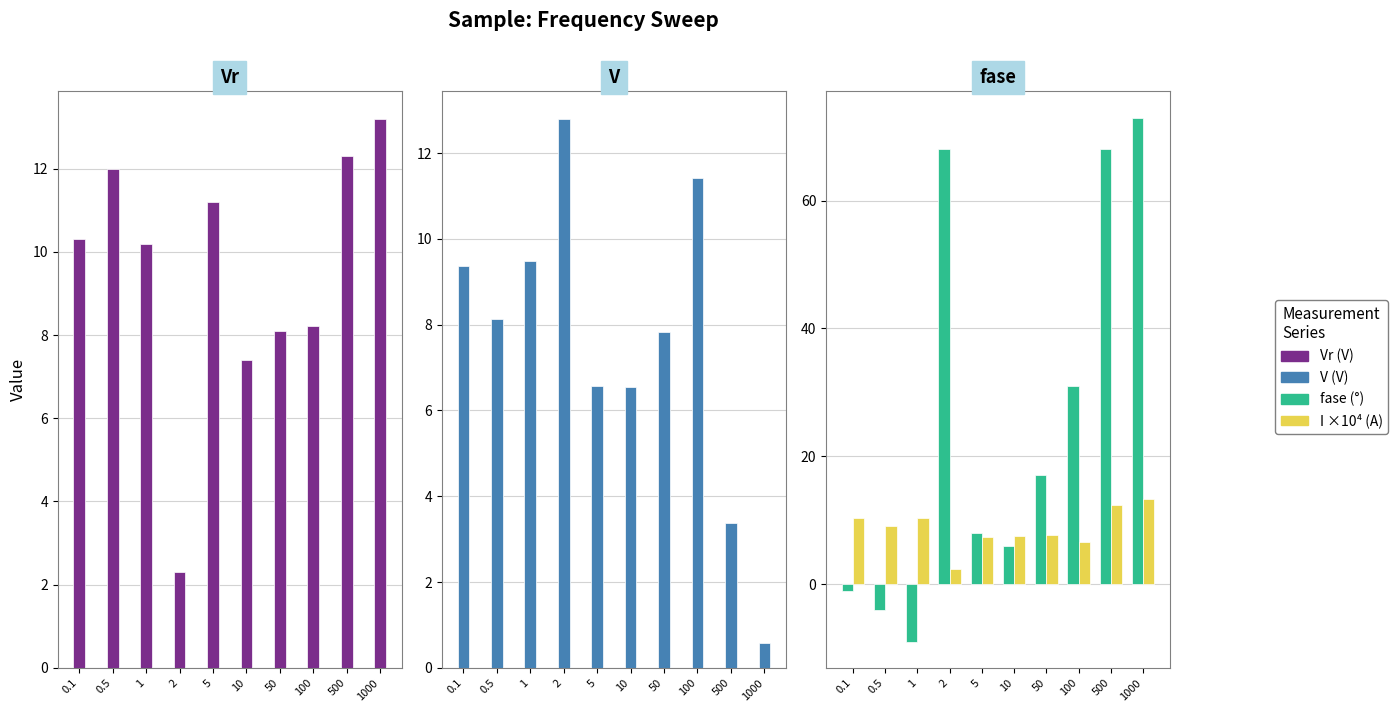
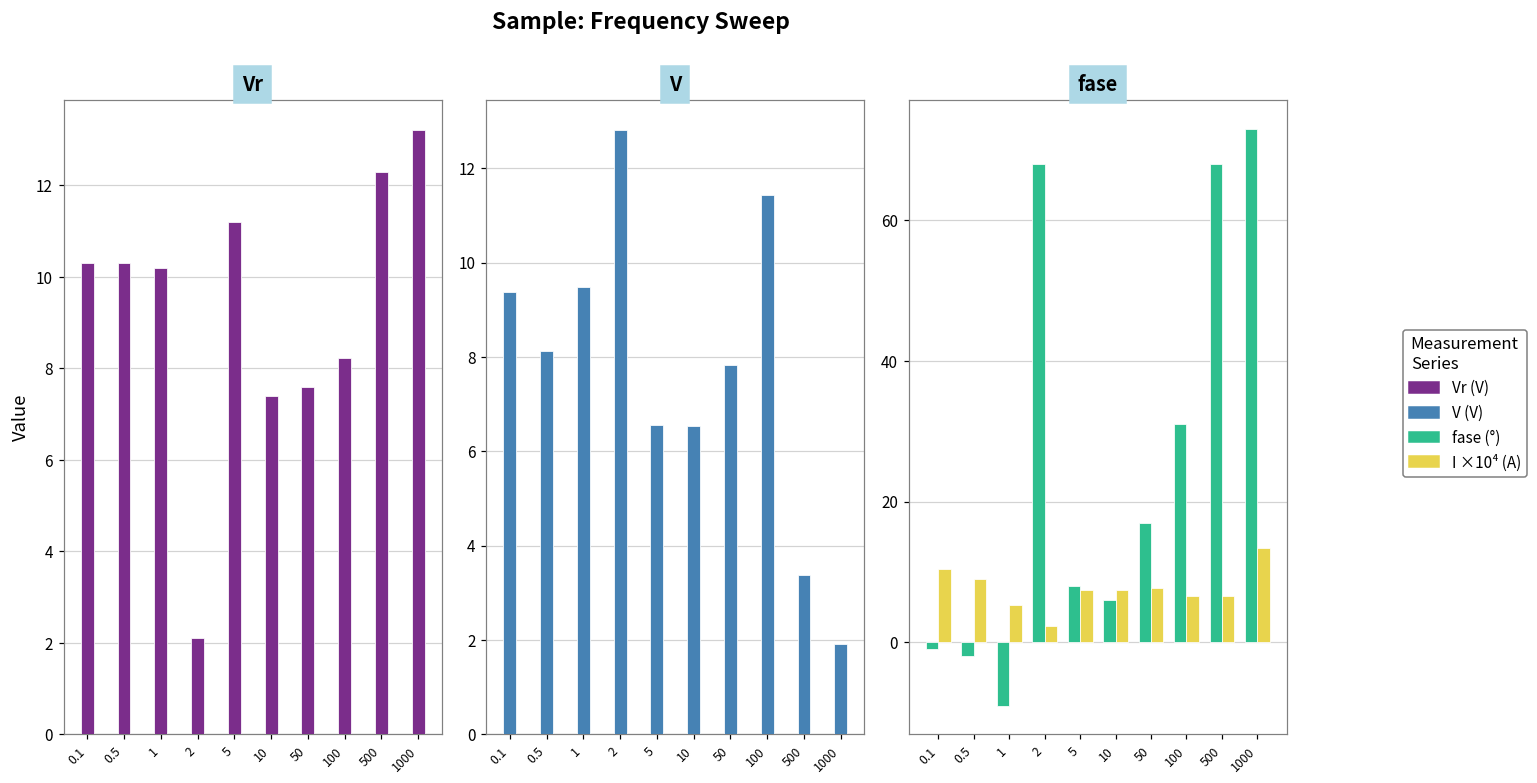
  {
    "Vr": {
      "0.1": 10.3,
-     "0.5": 12.0,
+     "0.5": 10.3,
      "1": 10.2,
-     "2": 2.3,
+     "2": 2.1,
      "5": 11.2,
      "10": 7.4,
-     "50": 8.1,
+     "50": 7.6,
      "100": 8.2,
      "500": 12.3,
      "1000": 13.2
    },
    "V": {
      "0.1": 9.4,
      "0.5": 8.1,
      "1": 9.5,
      "2": 12.8,
      "5": 6.6,
      "10": 6.5,
      "50": 7.8,
      "100": 11.4,
      "500": 3.4,
-     "1000": 0.6
+     "1000": 1.9
    },
    "fase": {
      "fase (°)": {
        "0.1": -1,
-       "0.5": -4,
+       "0.5": -2,
        "1": -9,
        "2": 68,
        "5": 8,
        "10": 6,
        "50": 17,
        "100": 31,
        "500": 68,
        "1000": 73
      },
      "I ×10⁴ (A)": {
        "0.1": 10,
        "0.5": 9,
-       "1": 10,
+       "1": 5,
        "2": 2,
        "5": 7,
        "10": 7,
        "50": 8,
        "100": 7,
-       "500": 12,
+       "500": 7,
        "1000": 13
      }
    }
  }
